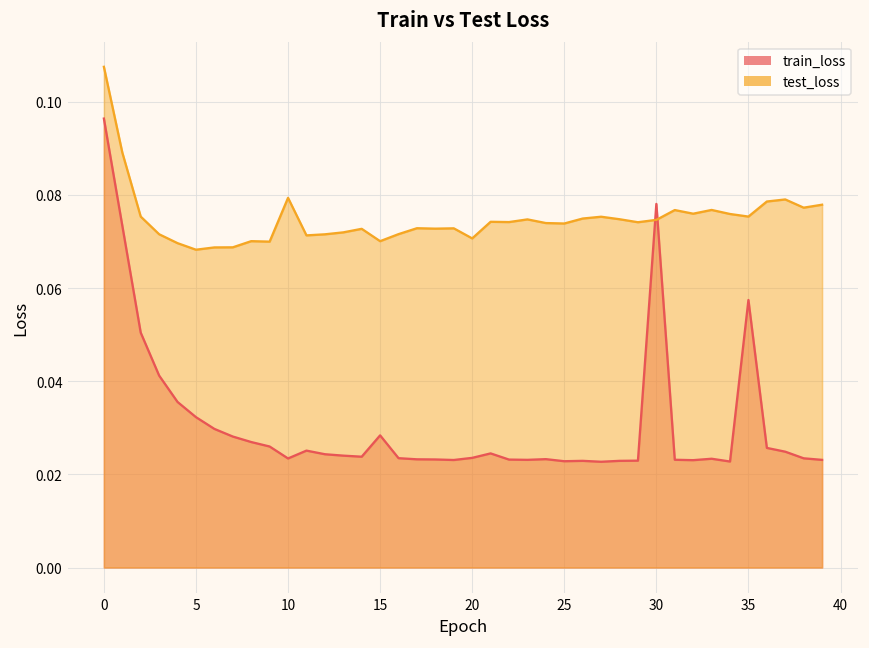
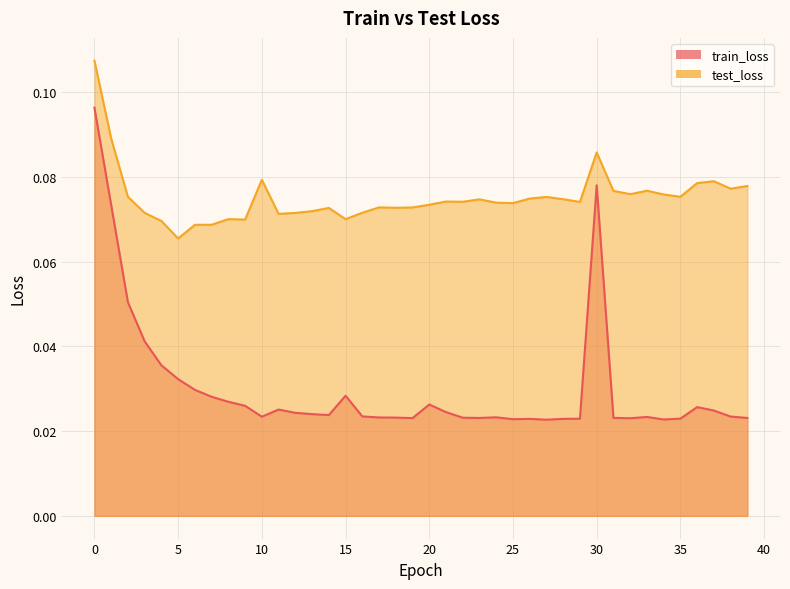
  {
    "train_loss": {
      "0": 0.096,
      "5": 0.032,
      "10": 0.023,
      "15": 0.028,
-     "20": 0.024,
+     "20": 0.026,
      "25": 0.023,
      "30": 0.078,
-     "35": 0.057
+     "35": 0.023
    },
    "test_loss": {
      "0": 0.108,
-     "5": 0.068,
+     "5": 0.066,
      "10": 0.079,
      "15": 0.070,
-     "20": 0.071,
+     "20": 0.073,
      "25": 0.074,
-     "30": 0.075,
+     "30": 0.086,
      "35": 0.075
    }
  }
